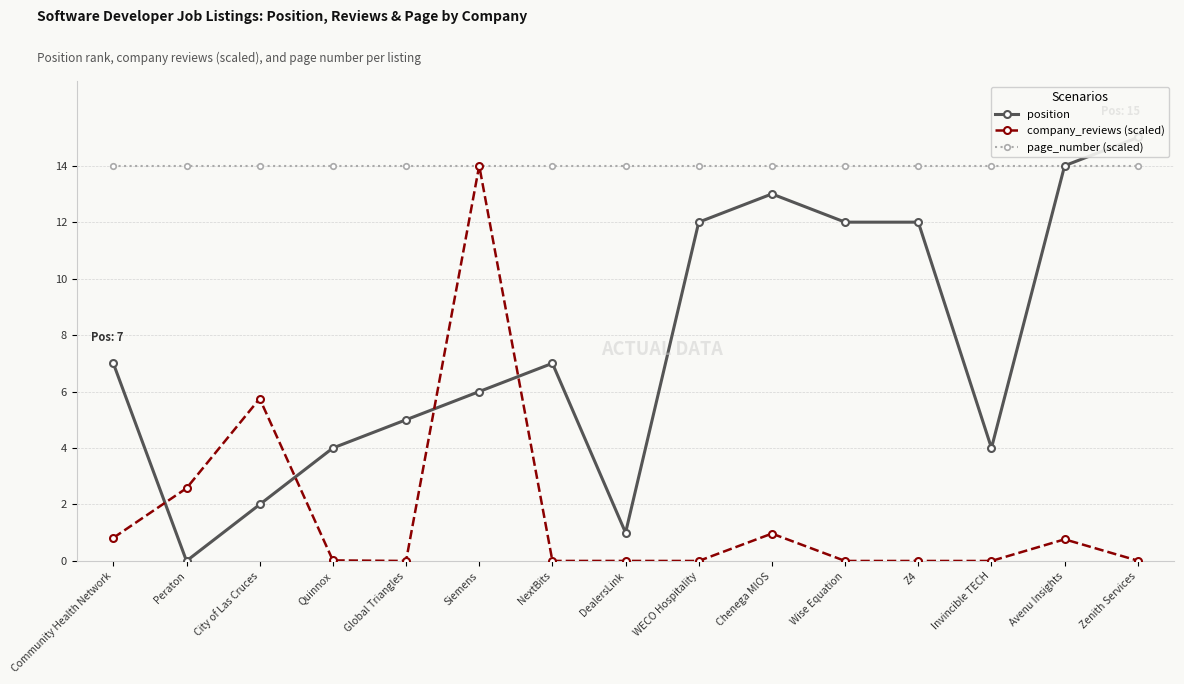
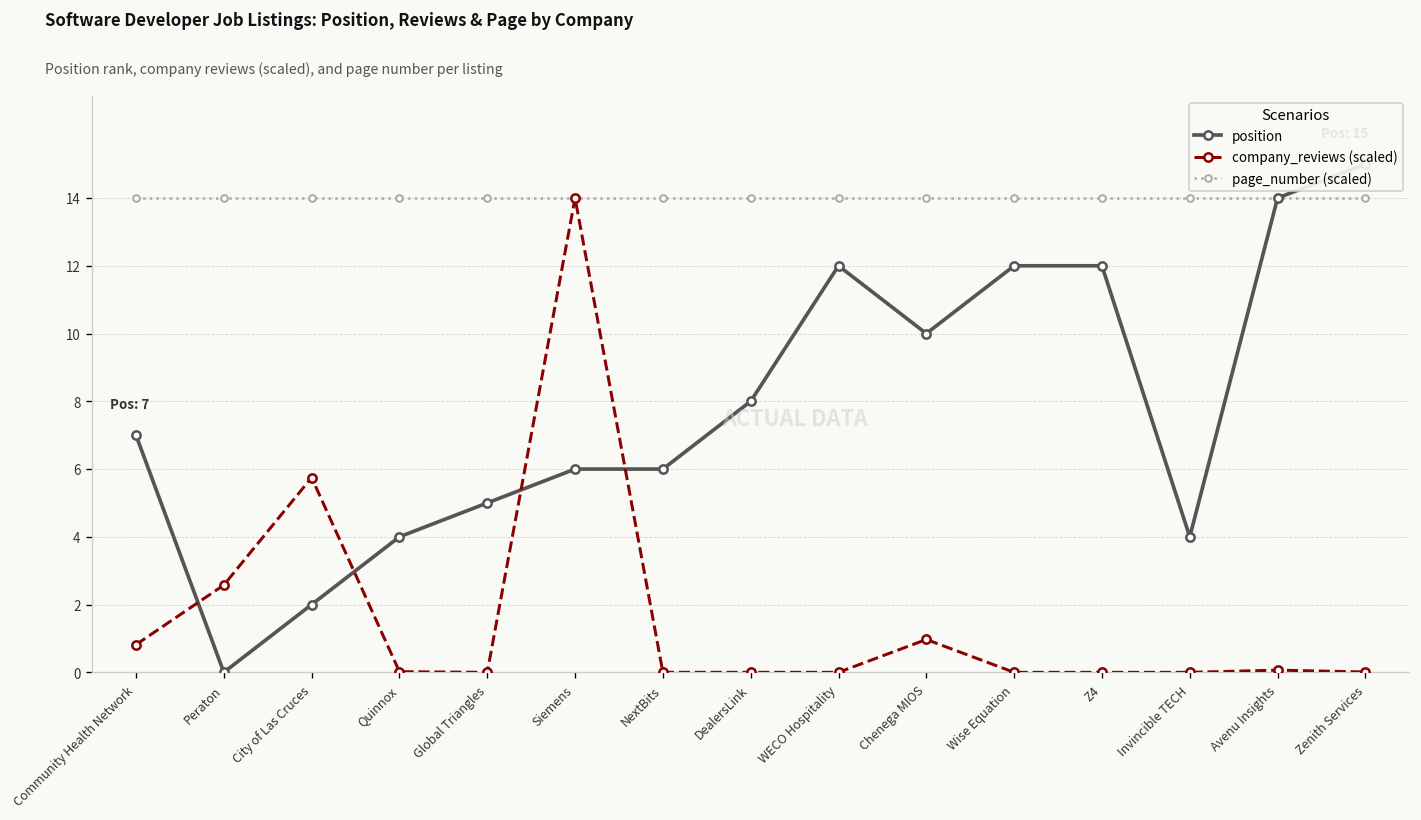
  {
    "position": {
      "Peraton": 0,
      "City of Las Cruces": 2,
      "Quinnox": 4,
      "Global Triangles": 5,
      "Siemens": 6,
-     "NextBits": 7,
-     "DealersLink": 1,
+     "NextBits": 6,
+     "DealersLink": 8,
      "WECO Hospitality": 12,
-     "Chenega MIOS": 13,
+     "Chenega MIOS": 10,
      "Wise Equation": 12,
      "Z4": 12,
      "Invincible TECH": 4
    },
    "company_reviews (scaled)": {
      "Community Health Network": 0.8,
      "Peraton": 2.6,
      "City of Las Cruces": 5.7,
      "Quinnox": 0.0,
      "Global Triangles": 0.0,
      "NextBits": 0.0,
      "DealersLink": 0.0,
      "WECO Hospitality": 0.0,
      "Chenega MIOS": 1.0,
      "Wise Equation": 0.0,
      "Z4": 0.0,
      "Invincible TECH": 0.0,
-     "Avenu Insights": 0.8,
+     "Avenu Insights": 0.1,
      "Zenith Services": 0.0
    },
    "page_number (scaled)": {
      "Community Health Network": 14.0,
      "Peraton": 14.0,
      "City of Las Cruces": 14.0,
      "Quinnox": 14.0,
      "Global Triangles": 14.0,
      "NextBits": 14.0,
      "DealersLink": 14.0,
      "WECO Hospitality": 14.0,
      "Chenega MIOS": 14.0,
      "Wise Equation": 14.0,
      "Z4": 14.0,
      "Invincible TECH": 14.0,
      "Zenith Services": 14.0
    }
  }
